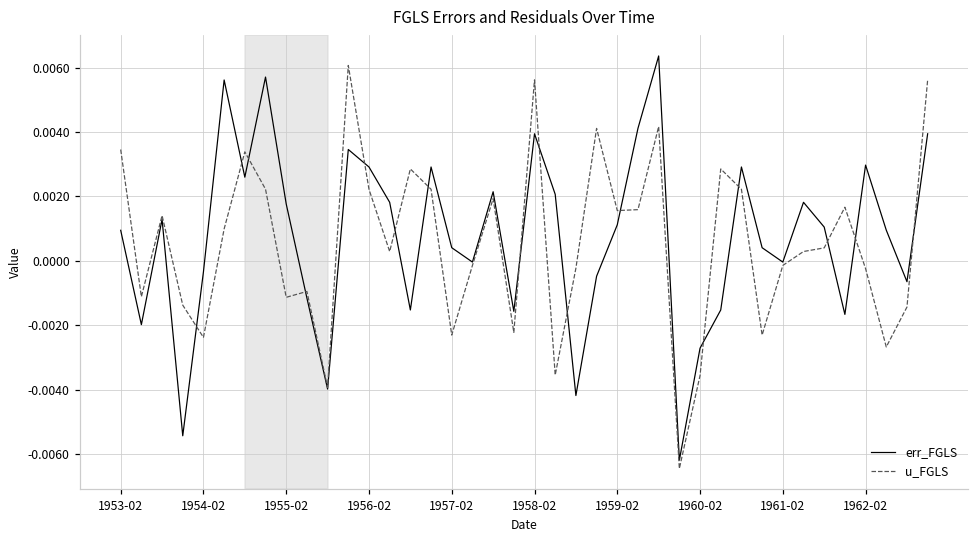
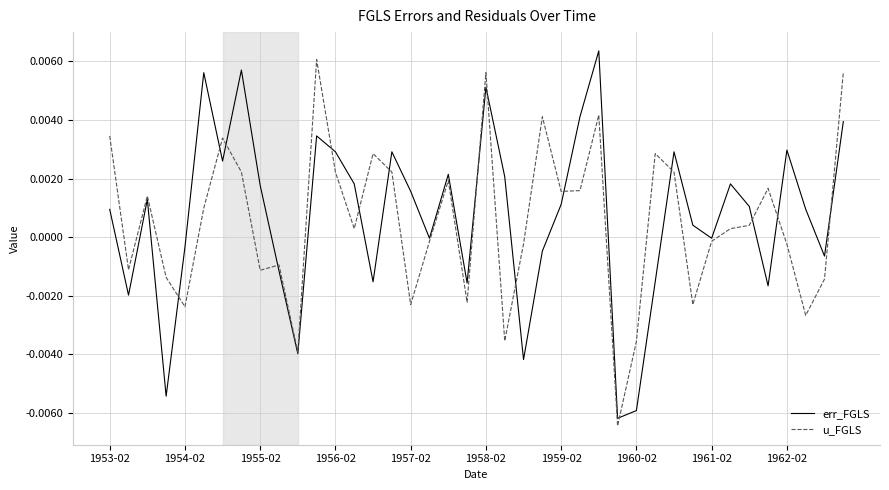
  {
    "err_FGLS": {
      "1953-02": 0.0009,
      "1954-02": -0.0003,
      "1955-02": 0.0018,
      "1956-02": 0.0029,
-     "1957-02": 0.0004,
-     "1958-02": 0.0039,
+     "1957-02": 0.0016,
+     "1958-02": 0.0051,
      "1959-02": 0.0011,
-     "1960-02": -0.0027,
+     "1960-02": -0.0059,
      "1961-02": 0.0000,
      "1962-02": 0.0030
    },
    "u_FGLS": {
      "1953-02": 0.0035,
      "1954-02": -0.0024,
      "1955-02": -0.0011,
      "1956-02": 0.0022,
      "1957-02": -0.0023,
      "1958-02": 0.0056,
      "1959-02": 0.0016,
      "1960-02": -0.0036,
      "1961-02": -0.0001,
      "1962-02": -0.0002
    }
  }
